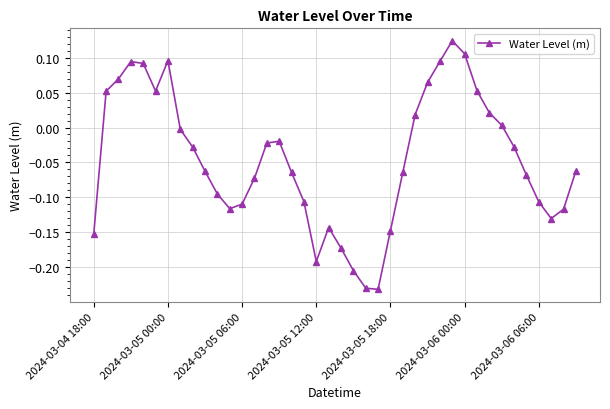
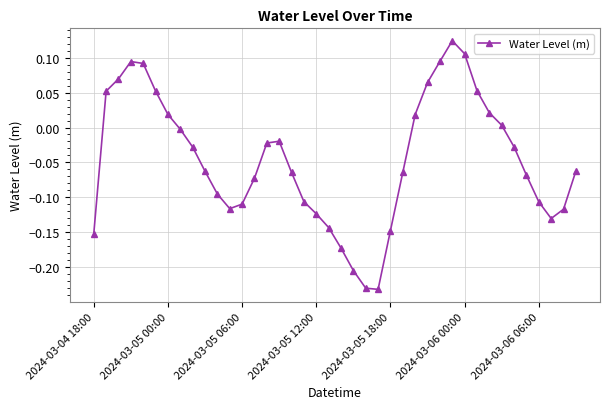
  {
    "2024-03-04 18:00": -0.15,
-   "2024-03-05 00:00": 0.10,
+   "2024-03-05 00:00": 0.02,
    "2024-03-05 06:00": -0.11,
-   "2024-03-05 12:00": -0.19,
+   "2024-03-05 12:00": -0.12,
    "2024-03-05 18:00": -0.15,
    "2024-03-06 00:00": 0.11,
    "2024-03-06 06:00": -0.11
  }
